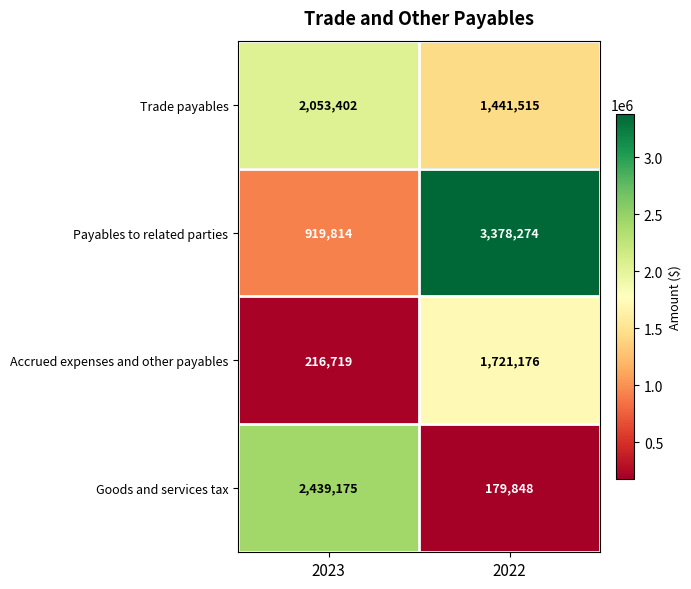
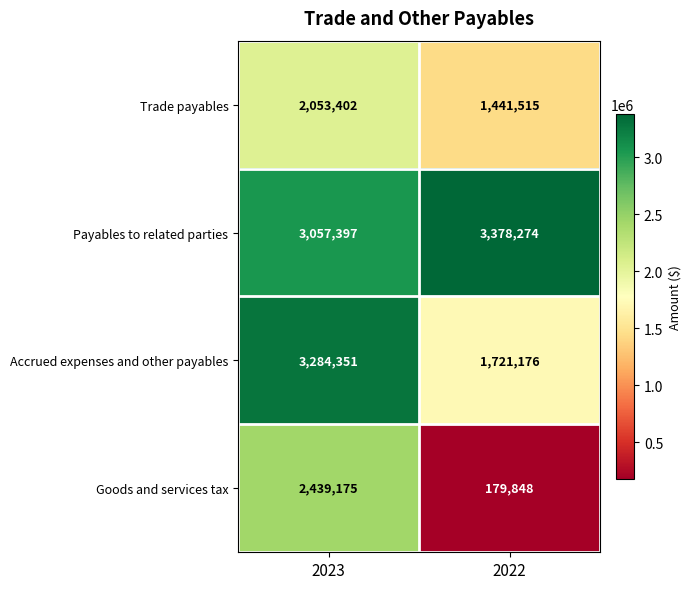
  {
    "Trade payables": {
      "2023": "2,053,402",
      "2022": "1,441,515"
    },
    "Payables to related parties": {
-     "2023": "919,814",
+     "2023": "3,057,397",
      "2022": "3,378,274"
    },
    "Accrued expenses and other payables": {
-     "2023": "216,719",
+     "2023": "3,284,351",
      "2022": "1,721,176"
    },
    "Goods and services tax": {
      "2023": "2,439,175",
      "2022": "179,848"
    }
  }
